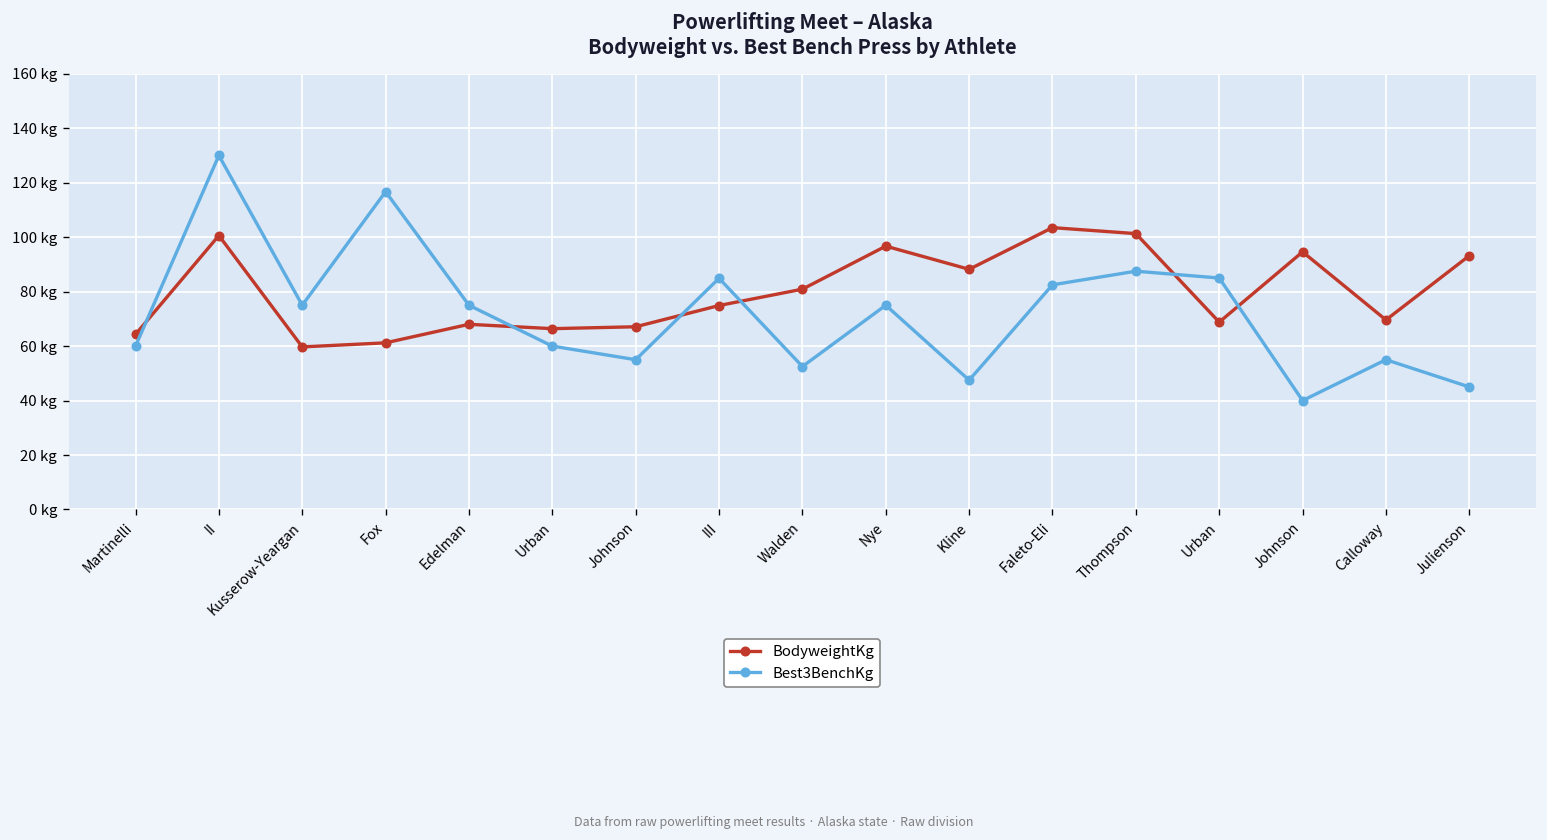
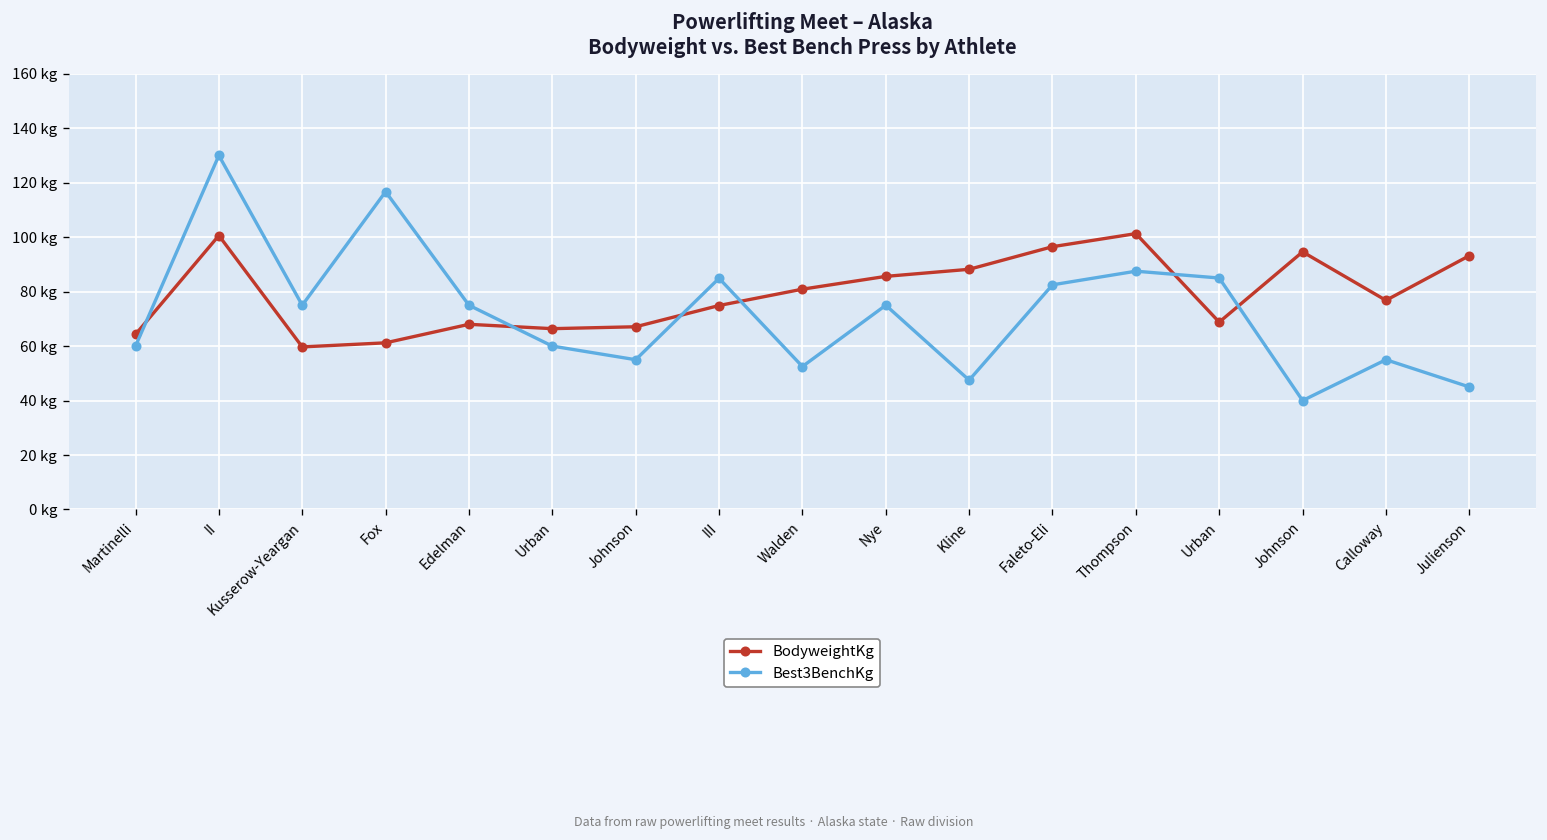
  {
    "BodyweightKg": {
      "Martinelli": "64 kg",
      "II": "101 kg",
      "Kusserow-Yeargan": "60 kg",
      "Fox": "61 kg",
      "Edelman": "68 kg",
      "III": "75 kg",
      "Walden": "81 kg",
-     "Nye": "97 kg",
+     "Nye": "86 kg",
      "Kline": "88 kg",
-     "Faleto-Eli": "104 kg",
+     "Faleto-Eli": "97 kg",
      "Thompson": "101 kg",
-     "Calloway": "70 kg",
+     "Calloway": "77 kg",
      "Julienson": "93 kg"
    },
    "Best3BenchKg": {
      "Martinelli": "60 kg",
      "II": "130 kg",
      "Kusserow-Yeargan": "75 kg",
      "Fox": "117 kg",
      "Edelman": "75 kg",
      "III": "85 kg",
      "Walden": "53 kg",
      "Nye": "75 kg",
      "Kline": "48 kg",
      "Faleto-Eli": "83 kg",
      "Thompson": "88 kg",
      "Calloway": "55 kg",
      "Julienson": "45 kg"
    }
  }
